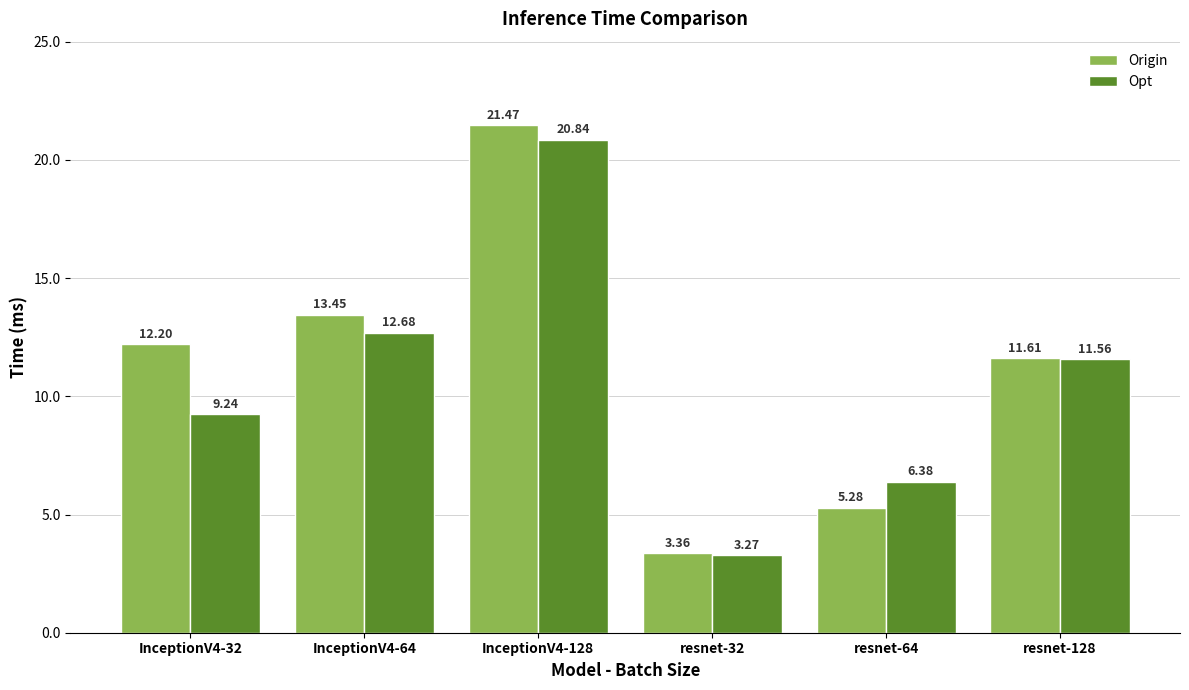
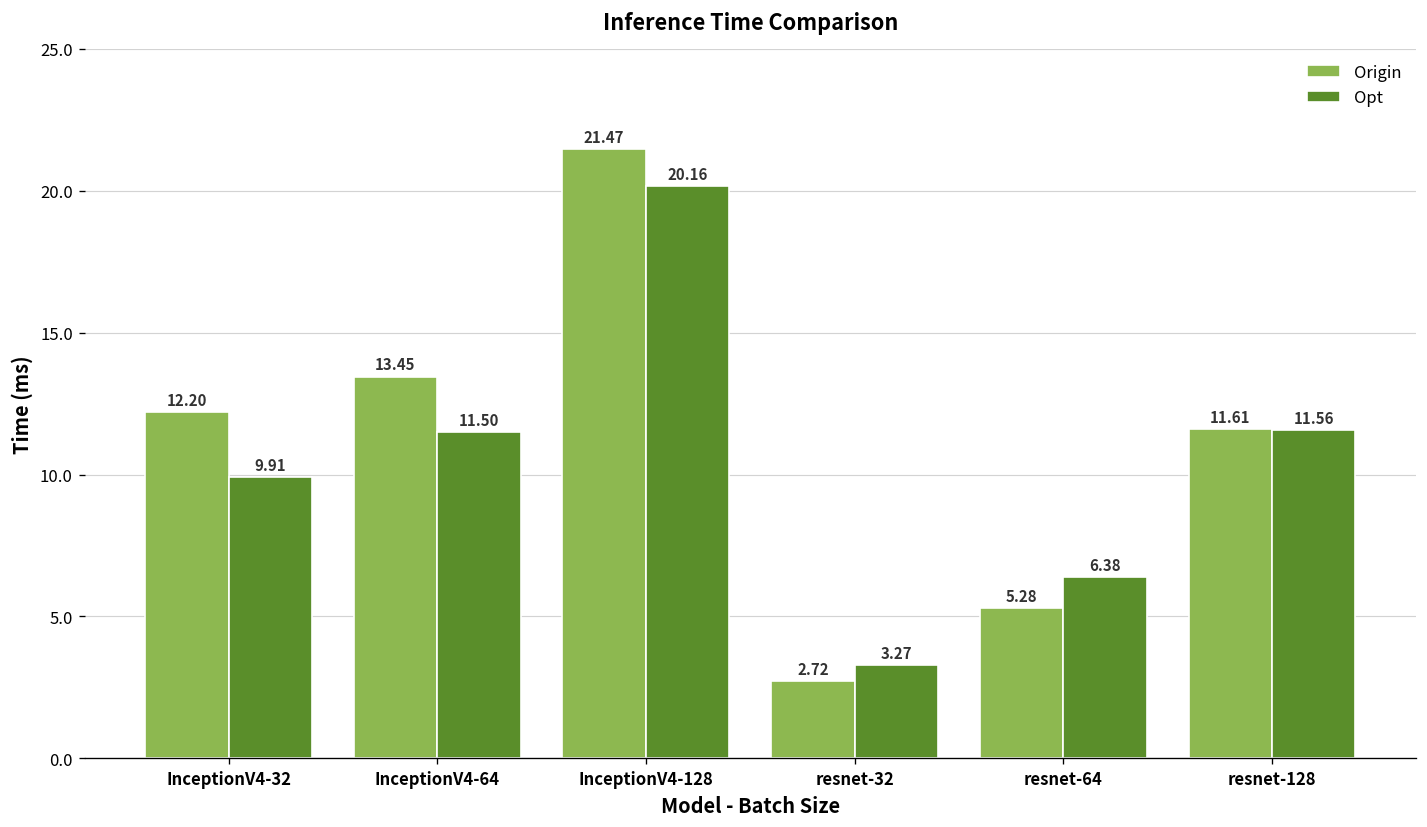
  {
    "Origin": {
      "InceptionV4-32": 12.20,
      "InceptionV4-64": 13.45,
      "InceptionV4-128": 21.47,
-     "resnet-32": 3.36,
+     "resnet-32": 2.72,
      "resnet-64": 5.28,
      "resnet-128": 11.61
    },
    "Opt": {
-     "InceptionV4-32": 9.24,
-     "InceptionV4-64": 12.68,
-     "InceptionV4-128": 20.84,
+     "InceptionV4-32": 9.91,
+     "InceptionV4-64": 11.50,
+     "InceptionV4-128": 20.16,
      "resnet-32": 3.27,
      "resnet-64": 6.38,
      "resnet-128": 11.56
    }
  }
